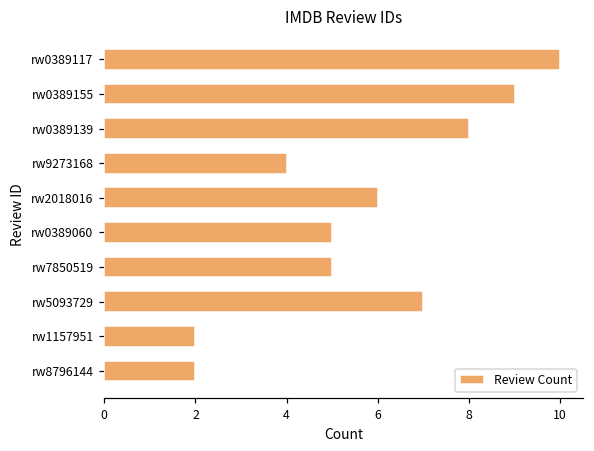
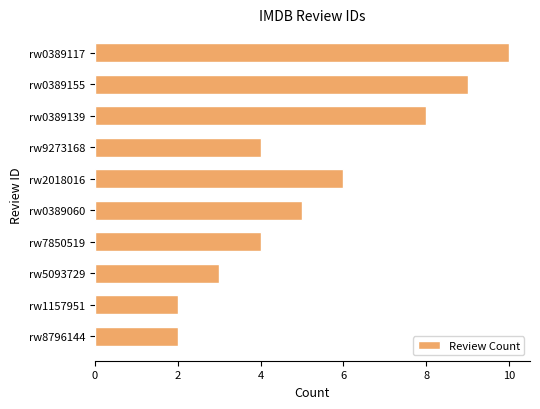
  {
    "rw0389117": 10,
    "rw0389155": 9,
    "rw0389139": 8,
    "rw9273168": 4,
    "rw2018016": 6,
    "rw0389060": 5,
-   "rw7850519": 5,
-   "rw5093729": 7,
+   "rw7850519": 4,
+   "rw5093729": 3,
    "rw1157951": 2,
    "rw8796144": 2
  }
